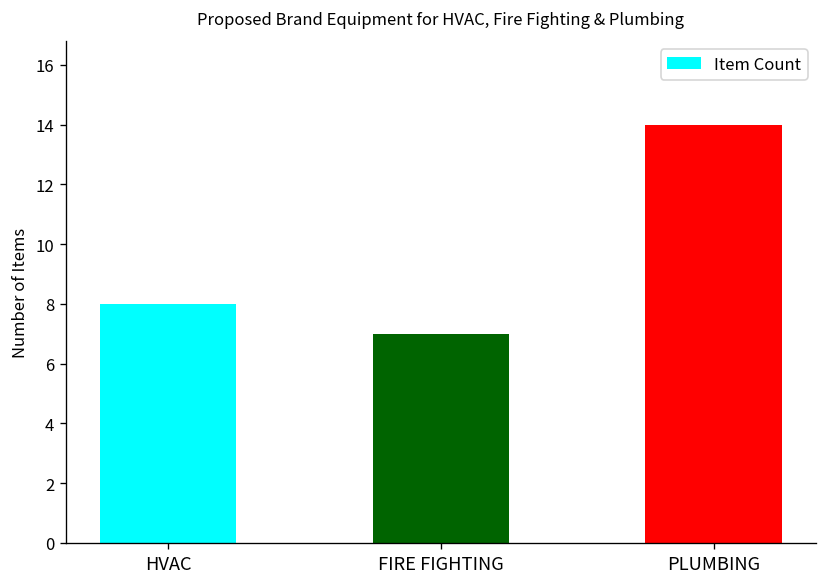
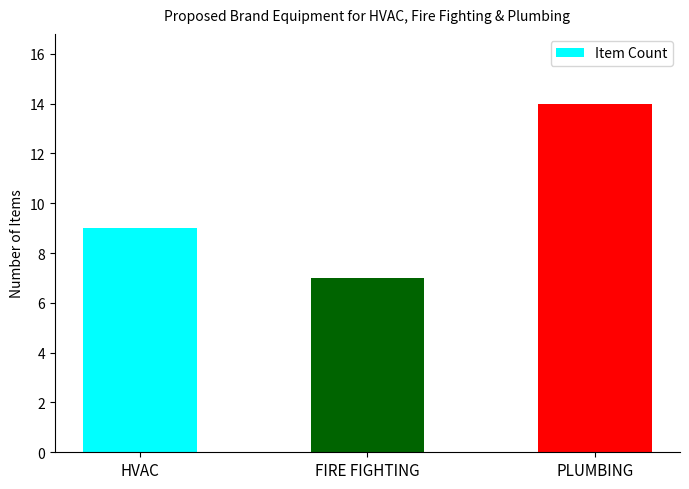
  {
-   "HVAC": 8,
+   "HVAC": 9,
    "FIRE FIGHTING": 7,
    "PLUMBING": 14
  }
